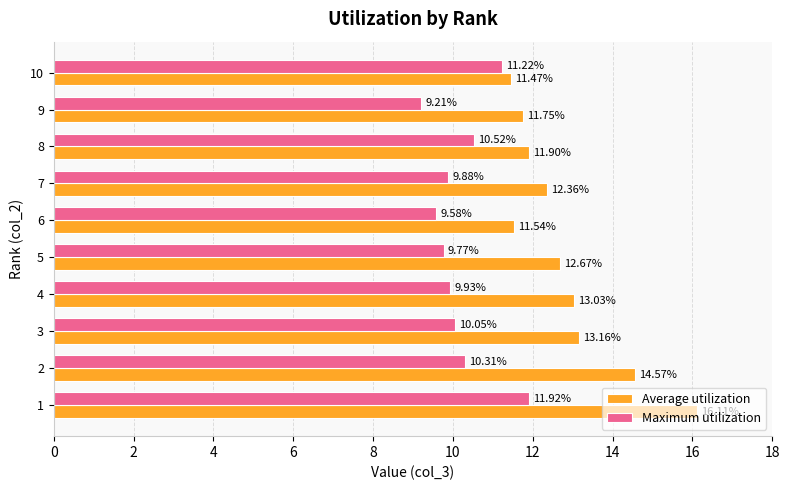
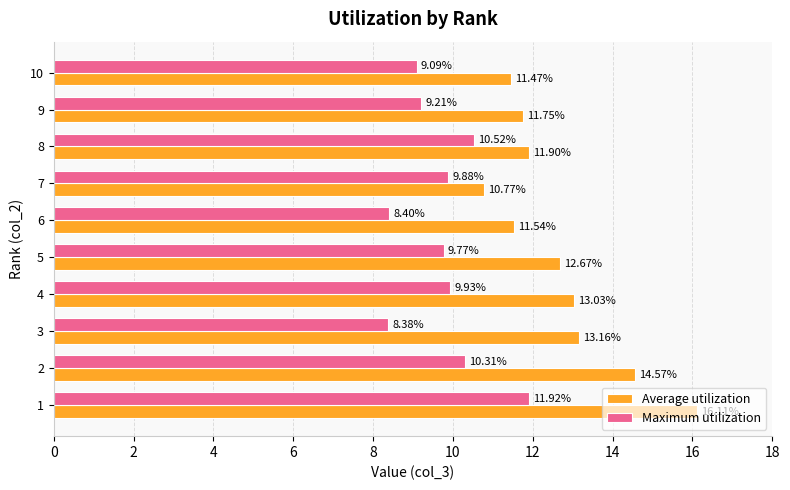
  {
    "Average utilization": {
      "10": "11.47%",
      "9": "11.75%",
      "8": "11.90%",
-     "7": "12.36%",
+     "7": "10.77%",
      "6": "11.54%",
      "5": "12.67%",
      "4": "13.03%",
      "3": "13.16%",
      "2": "14.57%"
    },
    "Maximum utilization": {
-     "10": "11.22%",
+     "10": "9.09%",
      "9": "9.21%",
      "8": "10.52%",
      "7": "9.88%",
-     "6": "9.58%",
+     "6": "8.40%",
      "5": "9.77%",
      "4": "9.93%",
-     "3": "10.05%",
+     "3": "8.38%",
      "2": "10.31%",
      "1": "11.92%"
    }
  }
